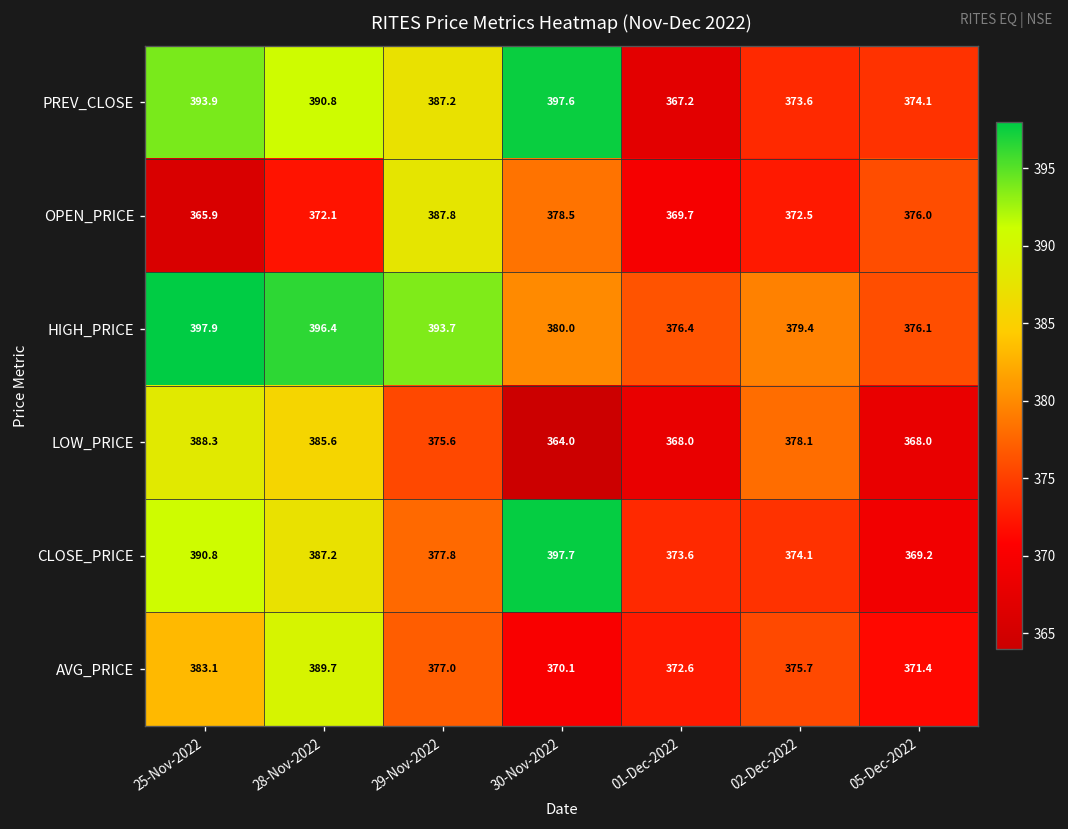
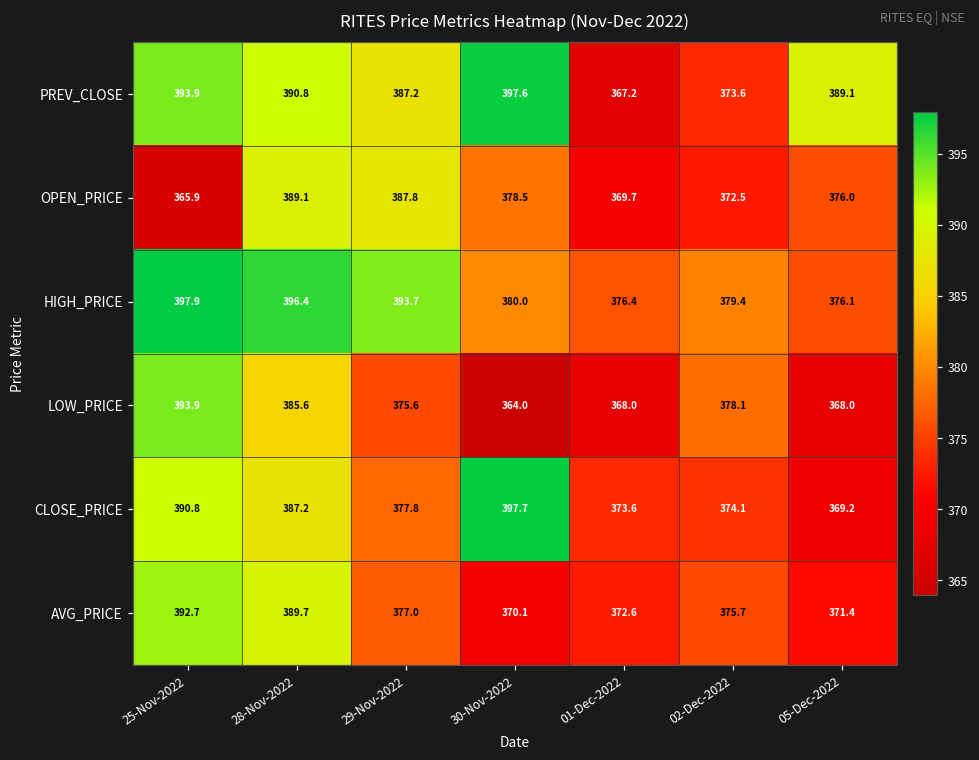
  {
    "PREV_CLOSE": {
      "25-Nov-2022": 393.9,
      "28-Nov-2022": 390.8,
      "29-Nov-2022": 387.2,
      "30-Nov-2022": 397.6,
      "01-Dec-2022": 367.2,
      "02-Dec-2022": 373.6,
-     "05-Dec-2022": 374.1
+     "05-Dec-2022": 389.1
    },
    "OPEN_PRICE": {
      "25-Nov-2022": 365.9,
-     "28-Nov-2022": 372.1,
+     "28-Nov-2022": 389.1,
      "29-Nov-2022": 387.8,
      "30-Nov-2022": 378.5,
      "01-Dec-2022": 369.7,
      "02-Dec-2022": 372.5,
      "05-Dec-2022": 376.0
    },
    "HIGH_PRICE": {
      "25-Nov-2022": 397.9,
      "28-Nov-2022": 396.4,
      "29-Nov-2022": 393.7,
      "30-Nov-2022": 380.0,
      "01-Dec-2022": 376.4,
      "02-Dec-2022": 379.4,
      "05-Dec-2022": 376.1
    },
    "LOW_PRICE": {
-     "25-Nov-2022": 388.3,
+     "25-Nov-2022": 393.9,
      "28-Nov-2022": 385.6,
      "29-Nov-2022": 375.6,
      "30-Nov-2022": 364.0,
      "01-Dec-2022": 368.0,
      "02-Dec-2022": 378.1,
      "05-Dec-2022": 368.0
    },
    "CLOSE_PRICE": {
      "25-Nov-2022": 390.8,
      "28-Nov-2022": 387.2,
      "29-Nov-2022": 377.8,
      "30-Nov-2022": 397.7,
      "01-Dec-2022": 373.6,
      "02-Dec-2022": 374.1,
      "05-Dec-2022": 369.2
    },
    "AVG_PRICE": {
-     "25-Nov-2022": 383.1,
+     "25-Nov-2022": 392.7,
      "28-Nov-2022": 389.7,
      "29-Nov-2022": 377.0,
      "30-Nov-2022": 370.1,
      "01-Dec-2022": 372.6,
      "02-Dec-2022": 375.7,
      "05-Dec-2022": 371.4
    }
  }
